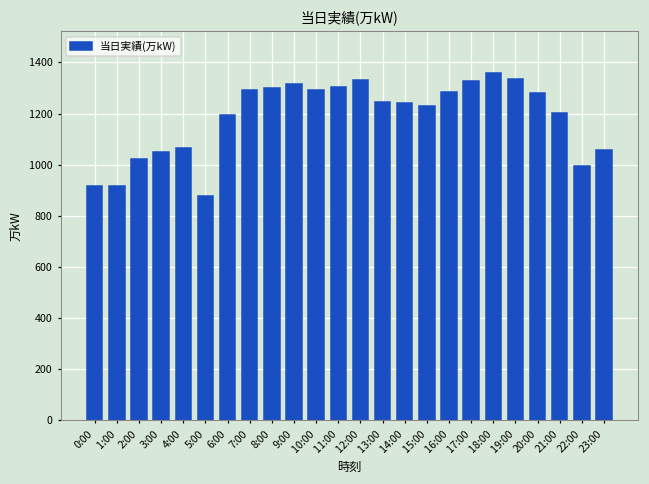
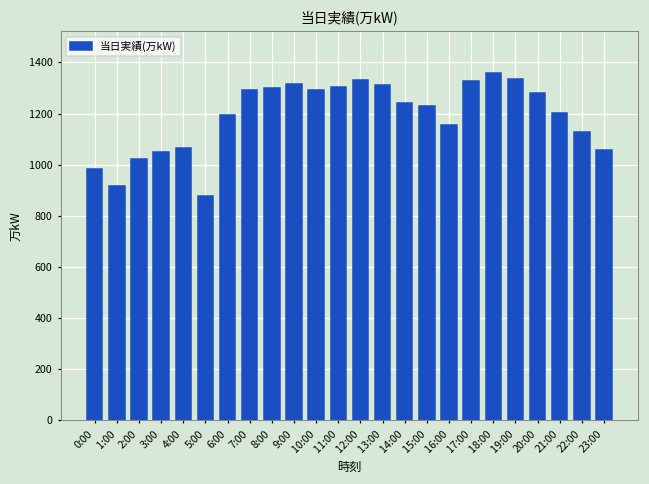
  {
-   "0:00": 920,
+   "0:00": 990,
    "1:00": 920,
    "2:00": 1020,
    "3:00": 1050,
    "4:00": 1070,
    "5:00": 880,
    "6:00": 1190,
    "7:00": 1290,
    "8:00": 1300,
    "9:00": 1320,
    "10:00": 1290,
    "11:00": 1300,
    "12:00": 1330,
-   "13:00": 1250,
+   "13:00": 1310,
    "14:00": 1240,
    "15:00": 1230,
-   "16:00": 1290,
+   "16:00": 1150,
    "17:00": 1330,
    "18:00": 1360,
    "19:00": 1340,
    "20:00": 1280,
    "21:00": 1200,
-   "22:00": 990,
+   "22:00": 1130,
    "23:00": 1060
  }
